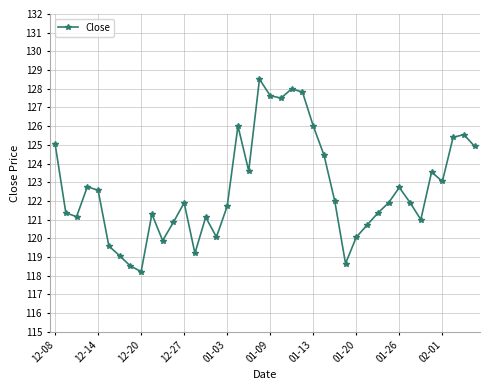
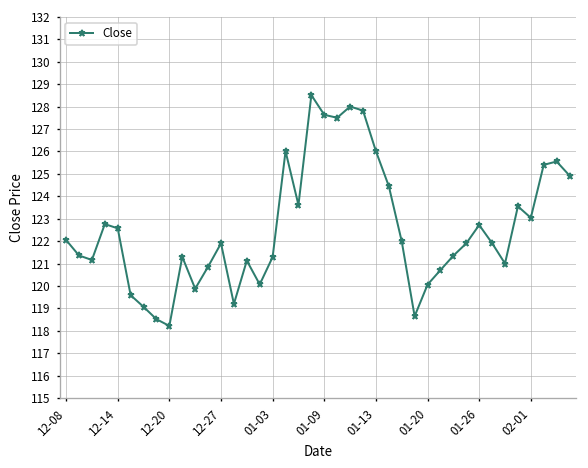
  {
-   "12-08": 125.1,
+   "12-08": 122.1,
    "12-14": 122.6,
    "12-20": 118.2,
    "12-27": 121.9,
-   "01-03": 121.7,
+   "01-03": 121.3,
    "01-09": 127.6,
    "01-13": 126.0,
    "01-20": 120.1,
    "01-26": 122.7,
    "02-01": 123.0
  }
